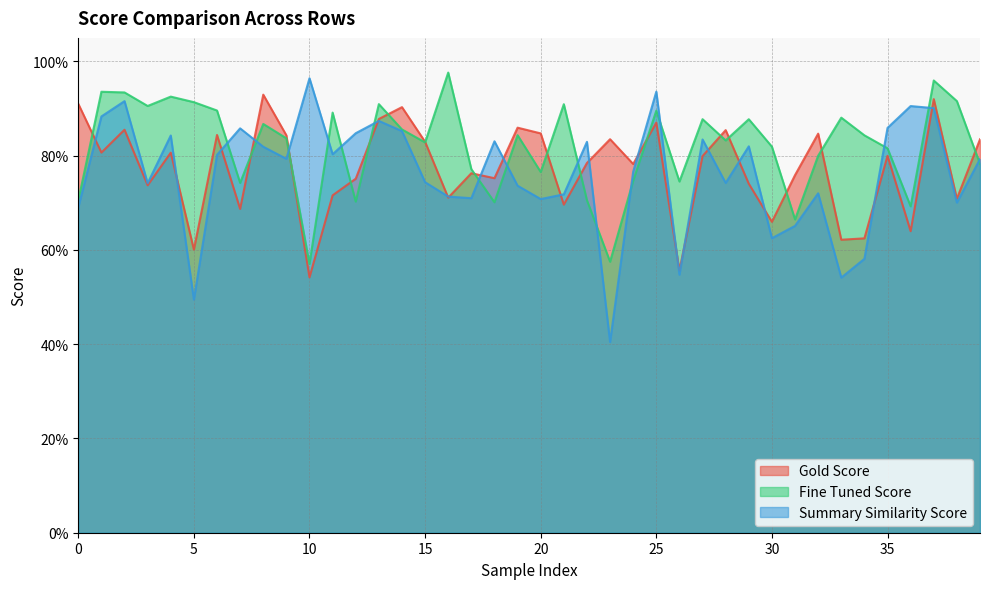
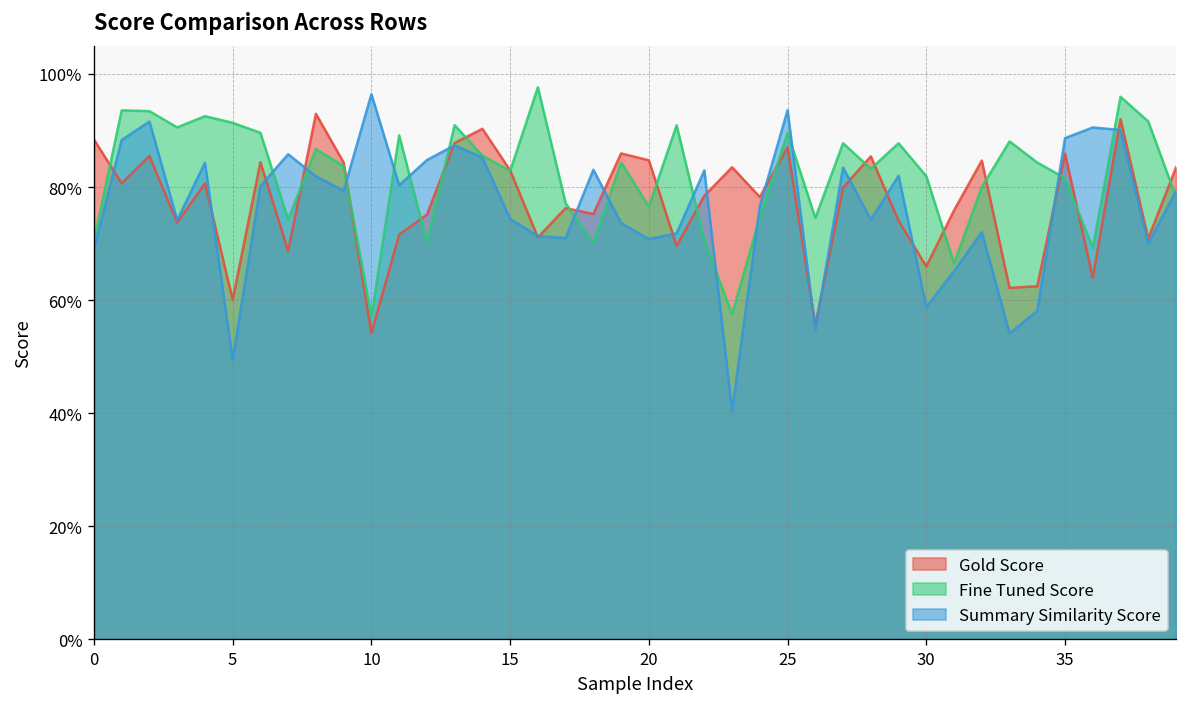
  {
    "Gold Score": {
-     "0": "91%",
+     "0": "88%",
      "5": "60%",
      "10": "54%",
      "20": "85%",
      "25": "87%",
      "30": "66%",
-     "35": "80%"
+     "35": "86%"
    },
    "Fine Tuned Score": {
      "0": "71%",
      "5": "91%",
      "10": "57%",
      "20": "77%",
      "25": "90%",
      "30": "82%",
      "35": "82%"
    },
    "Summary Similarity Score": {
      "0": "69%",
      "5": "49%",
      "10": "96%",
      "15": "74%",
      "20": "71%",
      "25": "94%",
-     "30": "62%",
-     "35": "86%"
+     "30": "59%",
+     "35": "89%"
    }
  }
